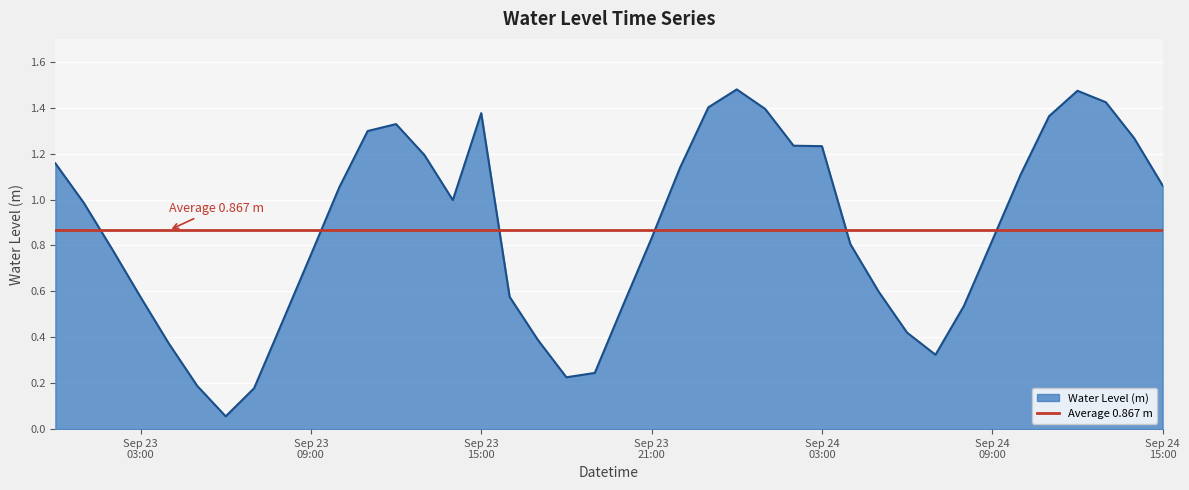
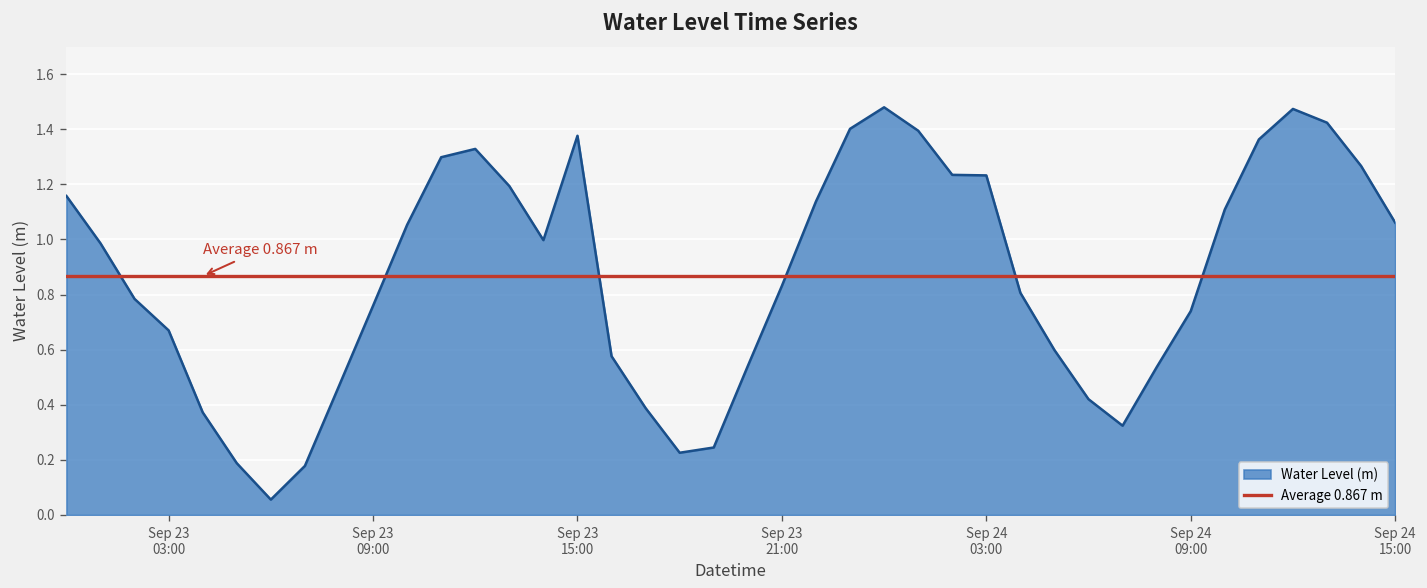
  {
-   "Sep 23 03:00": 0.58,
+   "Sep 23 03:00": 0.67,
    "Sep 23 09:00": 0.76,
    "Sep 23 15:00": 1.38,
    "Sep 23 21:00": 0.83,
    "Sep 24 03:00": 1.23,
-   "Sep 24 09:00": 0.82,
+   "Sep 24 09:00": 0.74,
    "Sep 24 15:00": 1.06
  }
